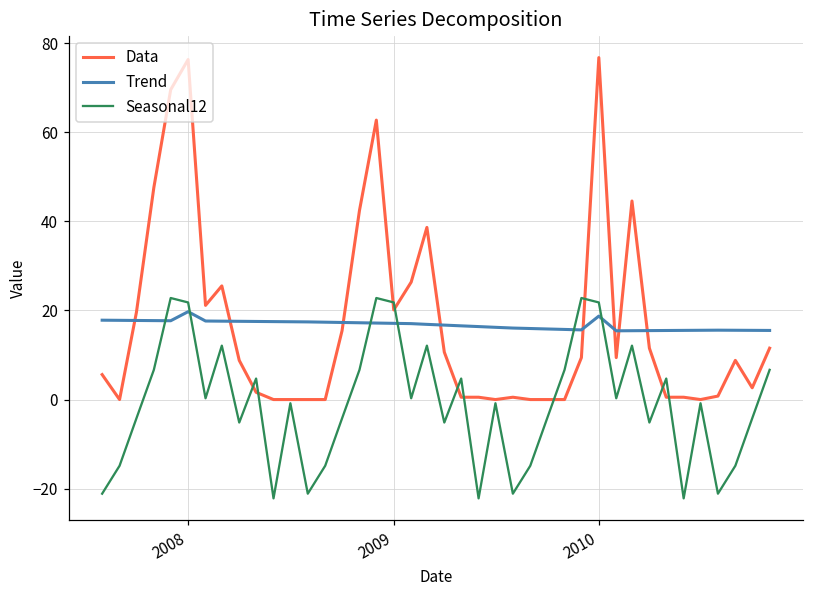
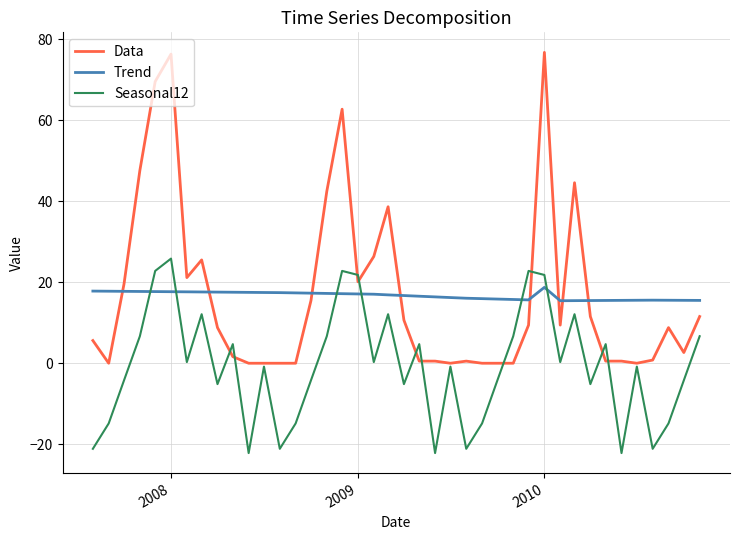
  {
    "Data": {
      "2009": 20,
      "2010": 77
    },
    "Trend": {
-     "2008": 20,
+     "2008": 18,
      "2009": 17,
      "2010": 19
    },
    "Seasonal12": {
-     "2008": 22,
+     "2008": 26,
      "2009": 22,
      "2010": 22
    }
  }
